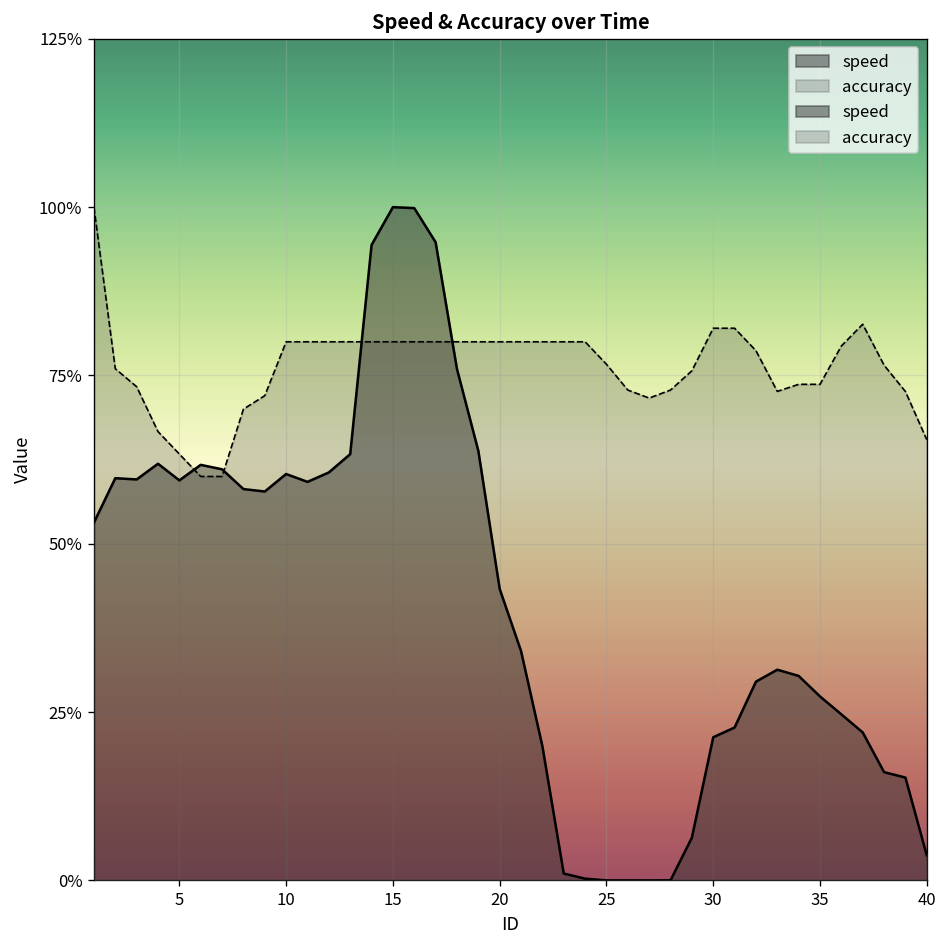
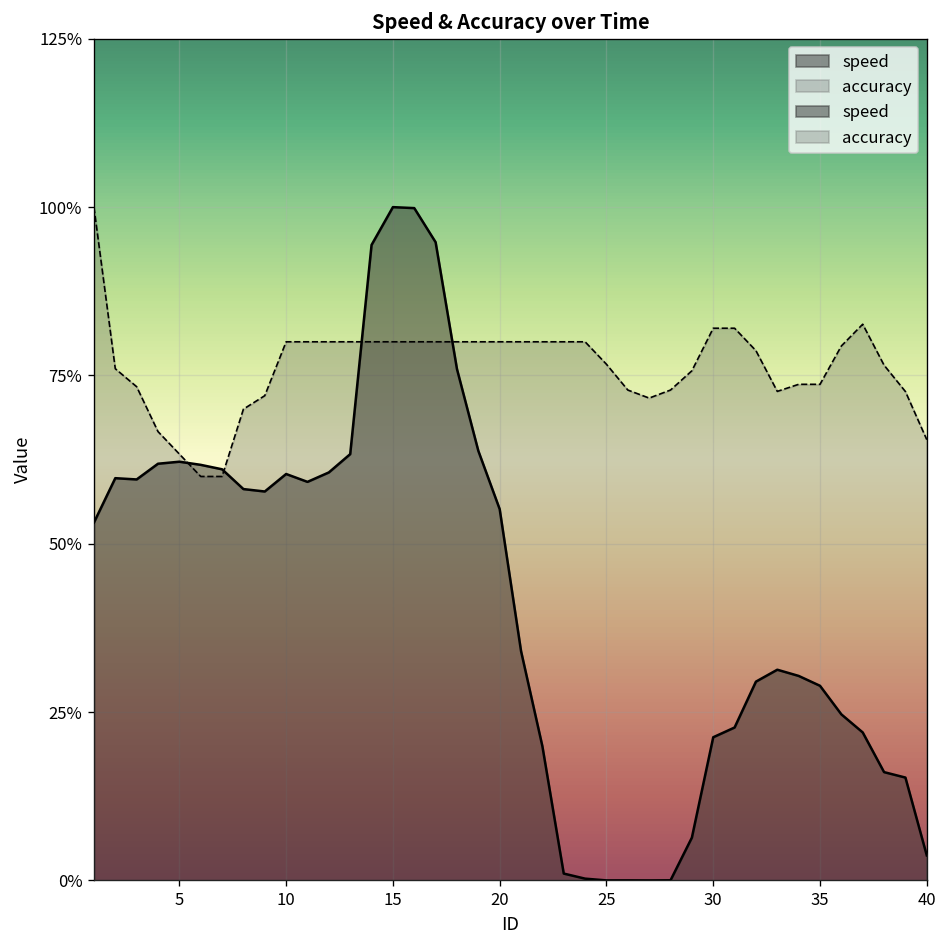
  {
    "speed": {
-     "5": "59%",
+     "5": "62%",
      "10": "60%",
      "15": "100%",
-     "20": "43%",
+     "20": "55%",
      "25": "0%",
      "30": "21%",
-     "35": "27%",
+     "35": "29%",
      "40": "4%"
    }
  }
